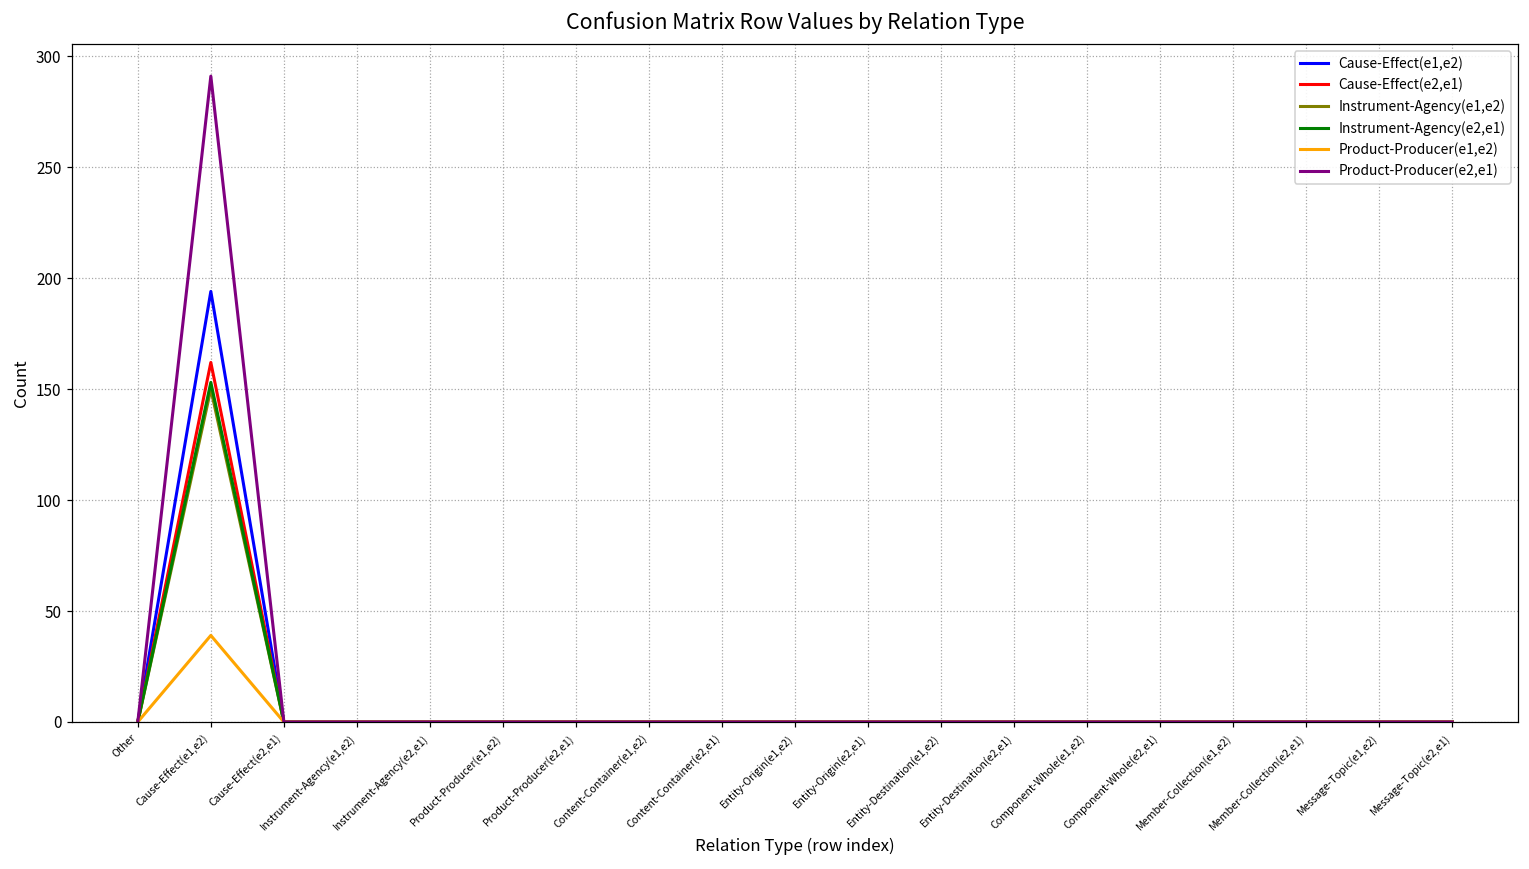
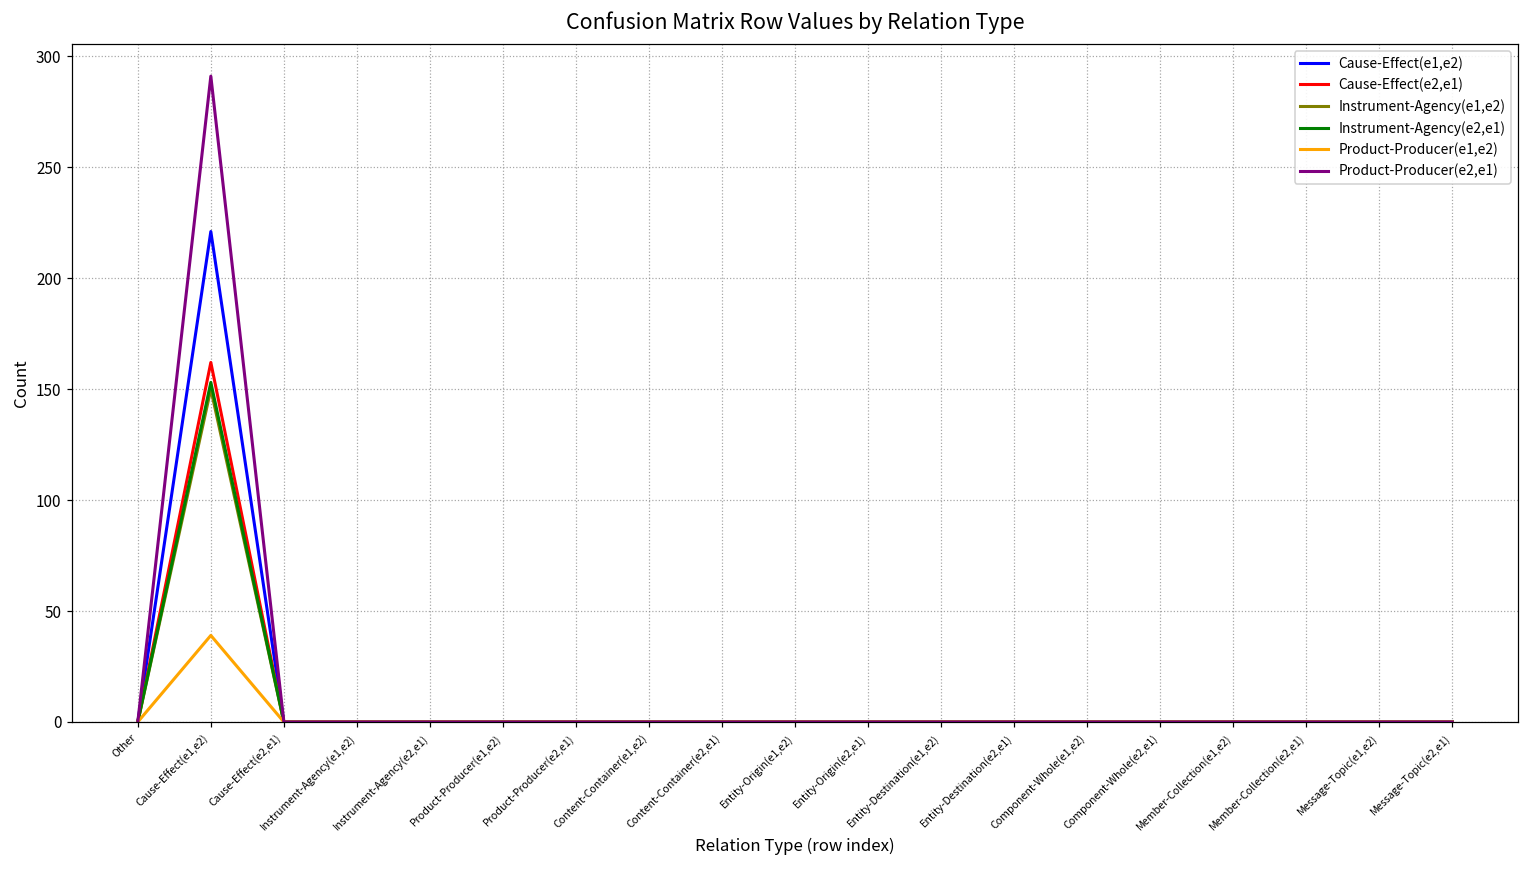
  {
    "Cause-Effect(e1,e2)": {
-     "Cause-Effect(e1,e2)": 194
+     "Cause-Effect(e1,e2)": 221
    },
    "Cause-Effect(e2,e1)": {
      "Cause-Effect(e1,e2)": 162
    },
    "Instrument-Agency(e1,e2)": {
      "Cause-Effect(e1,e2)": 150
    },
    "Instrument-Agency(e2,e1)": {
      "Cause-Effect(e1,e2)": 153
    },
    "Product-Producer(e1,e2)": {
      "Cause-Effect(e1,e2)": 39
    },
    "Product-Producer(e2,e1)": {
      "Cause-Effect(e1,e2)": 291
    }
  }
